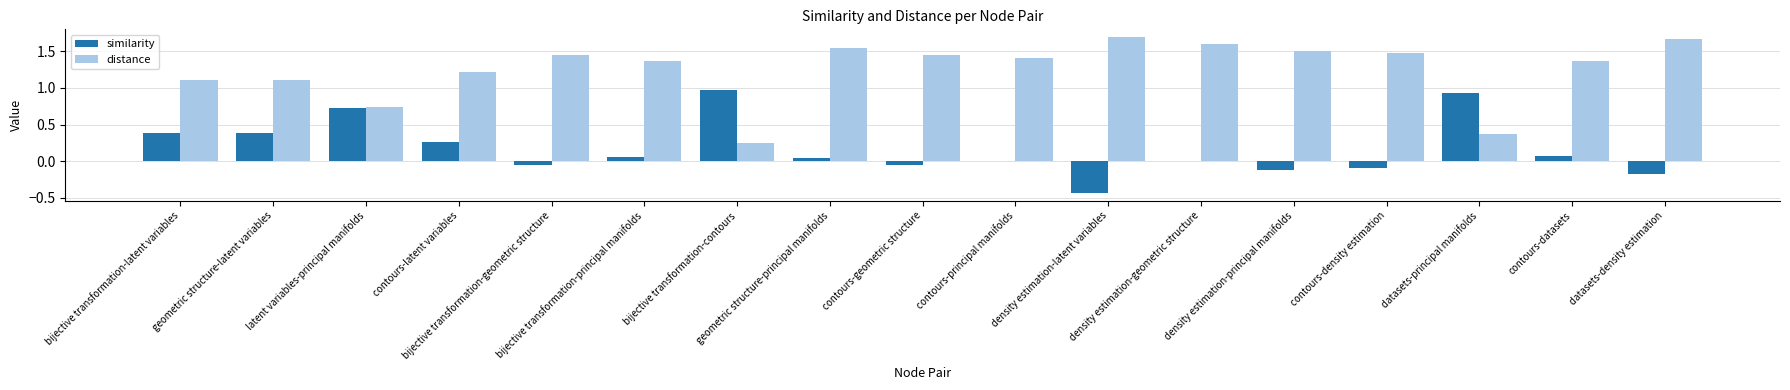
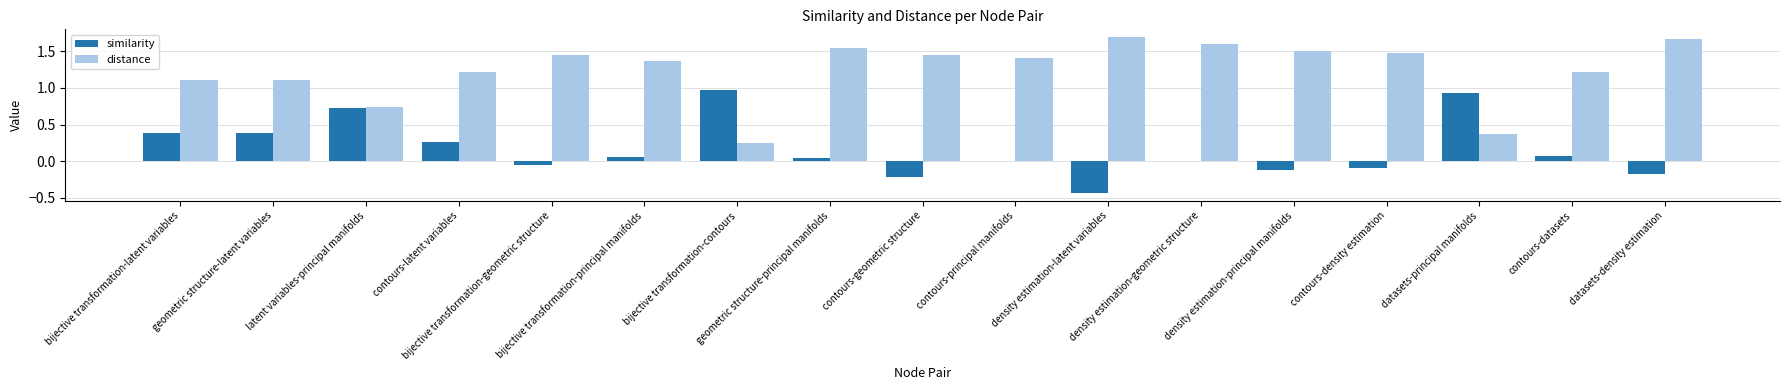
  {
    "similarity": {
      "bijective transformation-latent variables": 0.4,
      "geometric structure-latent variables": 0.4,
      "latent variables-principal manifolds": 0.7,
      "contours-latent variables": 0.3,
      "bijective transformation-geometric structure": -0.1,
      "bijective transformation-principal manifolds": 0.1,
      "bijective transformation-contours": 1.0,
      "geometric structure-principal manifolds": 0.0,
-     "contours-geometric structure": 0.0,
+     "contours-geometric structure": -0.2,
      "density estimation-latent variables": -0.4,
      "density estimation-principal manifolds": -0.1,
      "contours-density estimation": -0.1,
      "datasets-principal manifolds": 0.9,
      "contours-datasets": 0.1,
      "datasets-density estimation": -0.2
    },
    "distance": {
      "bijective transformation-latent variables": 1.1,
      "geometric structure-latent variables": 1.1,
      "latent variables-principal manifolds": 0.7,
      "contours-latent variables": 1.2,
      "bijective transformation-geometric structure": 1.5,
      "bijective transformation-principal manifolds": 1.4,
      "bijective transformation-contours": 0.2,
      "geometric structure-principal manifolds": 1.5,
      "contours-geometric structure": 1.4,
      "contours-principal manifolds": 1.4,
      "density estimation-latent variables": 1.7,
      "density estimation-geometric structure": 1.6,
      "density estimation-principal manifolds": 1.5,
      "contours-density estimation": 1.5,
      "datasets-principal manifolds": 0.4,
-     "contours-datasets": 1.4,
+     "contours-datasets": 1.2,
      "datasets-density estimation": 1.7
    }
  }
